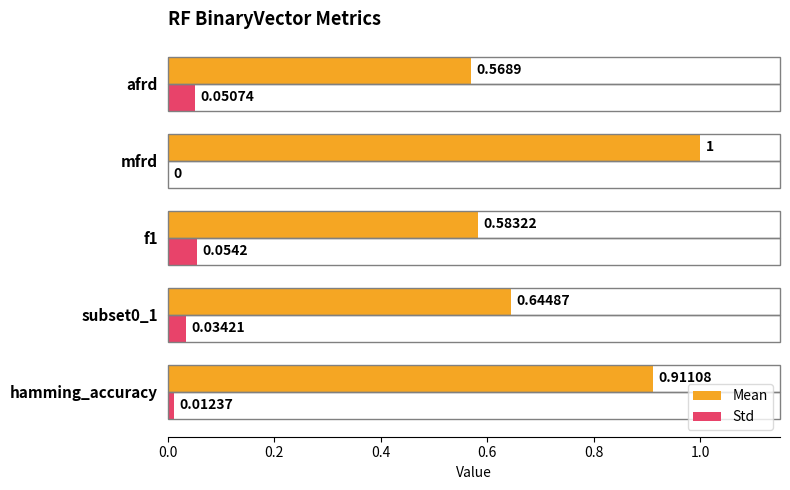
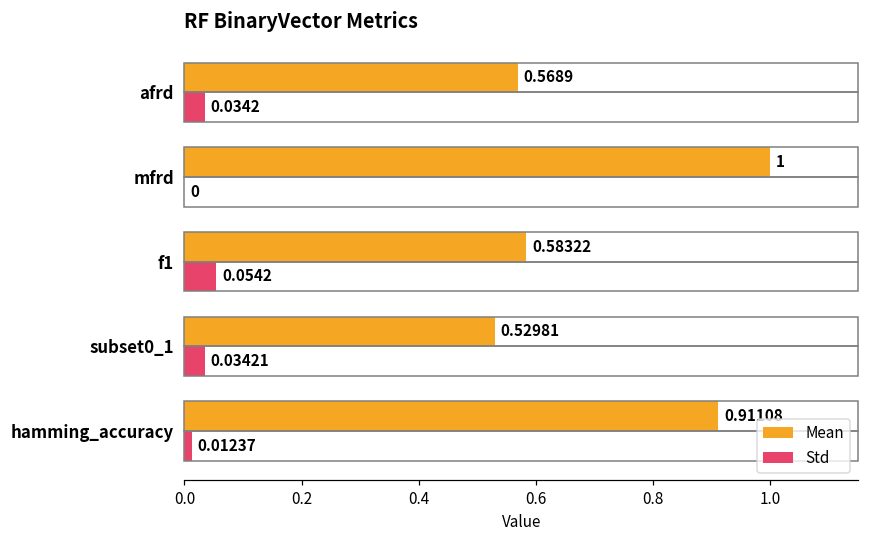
  {
    "Mean": {
      "afrd": 0.5689,
      "mfrd": 1,
      "f1": 0.58322,
-     "subset0_1": 0.64487
+     "subset0_1": 0.52981
    },
    "Std": {
-     "afrd": 0.05074,
+     "afrd": 0.0342,
      "mfrd": 0,
      "f1": 0.0542,
      "subset0_1": 0.03421,
      "hamming_accuracy": 0.01237
    }
  }
